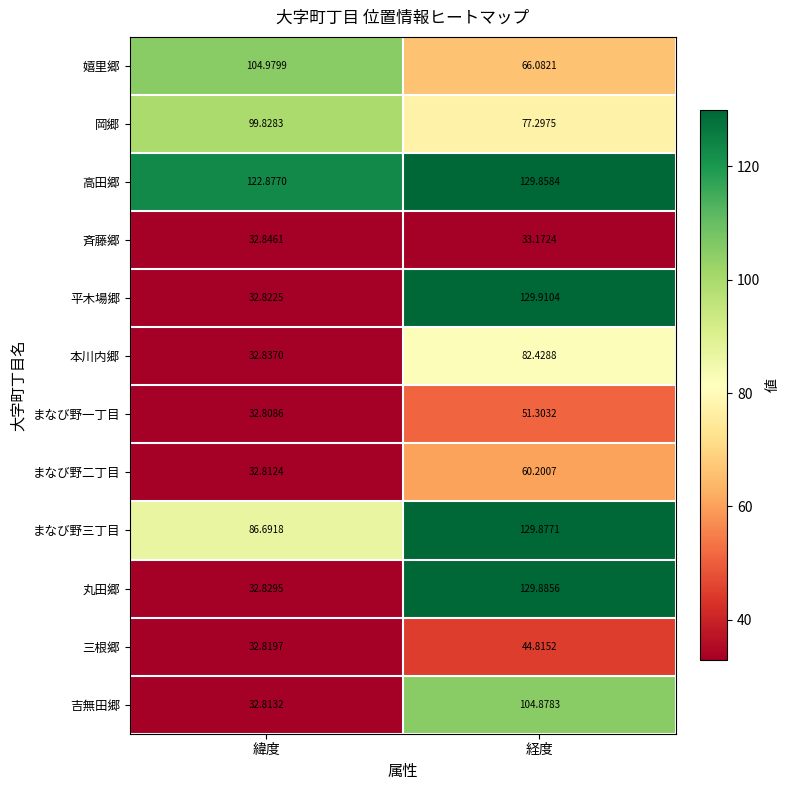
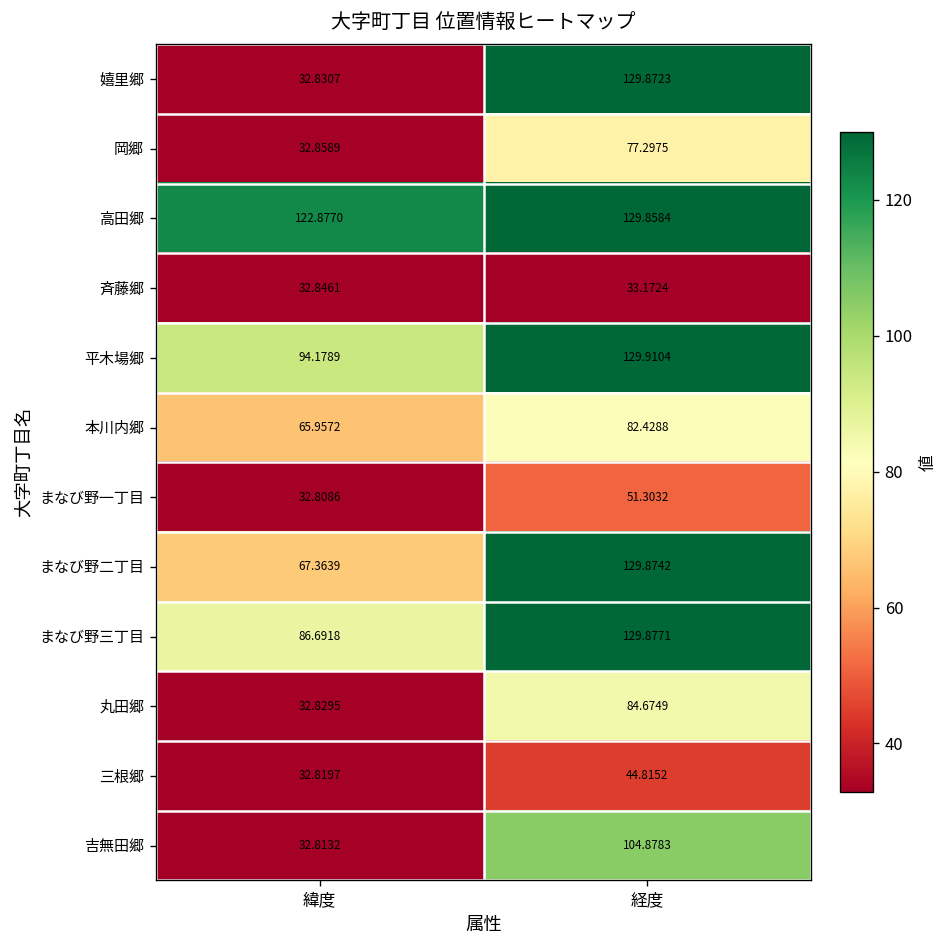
  {
    "嬉里郷": {
-     "緯度": 104.9799,
-     "経度": 66.0821
+     "緯度": 32.8307,
+     "経度": 129.8723
    },
    "岡郷": {
-     "緯度": 99.8283,
+     "緯度": 32.8589,
      "経度": 77.2975
    },
    "高田郷": {
      "緯度": 122.8770,
      "経度": 129.8584
    },
    "斉藤郷": {
      "緯度": 32.8461,
      "経度": 33.1724
    },
    "平木場郷": {
-     "緯度": 32.8225,
+     "緯度": 94.1789,
      "経度": 129.9104
    },
    "本川内郷": {
-     "緯度": 32.8370,
+     "緯度": 65.9572,
      "経度": 82.4288
    },
    "まなび野一丁目": {
      "緯度": 32.8086,
      "経度": 51.3032
    },
    "まなび野二丁目": {
-     "緯度": 32.8124,
-     "経度": 60.2007
+     "緯度": 67.3639,
+     "経度": 129.8742
    },
    "まなび野三丁目": {
      "緯度": 86.6918,
      "経度": 129.8771
    },
    "丸田郷": {
      "緯度": 32.8295,
-     "経度": 129.8856
+     "経度": 84.6749
    },
    "三根郷": {
      "緯度": 32.8197,
      "経度": 44.8152
    },
    "吉無田郷": {
      "緯度": 32.8132,
      "経度": 104.8783
    }
  }
